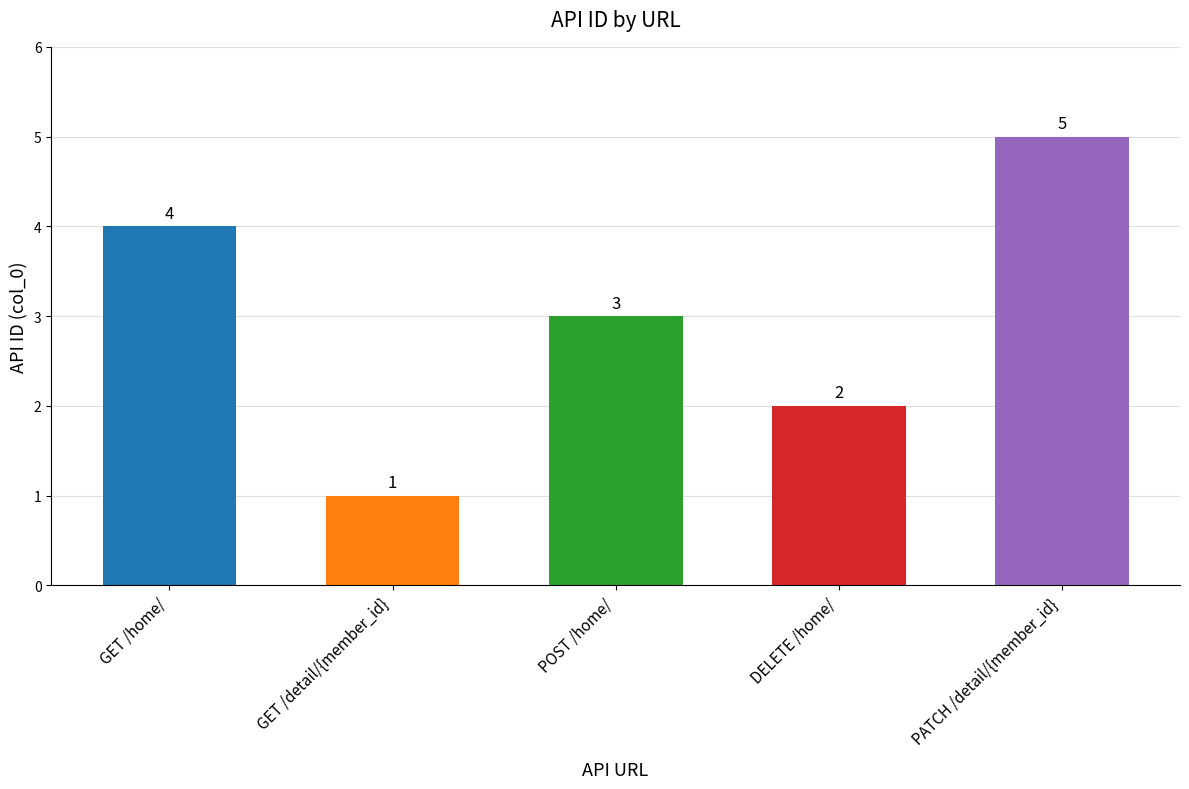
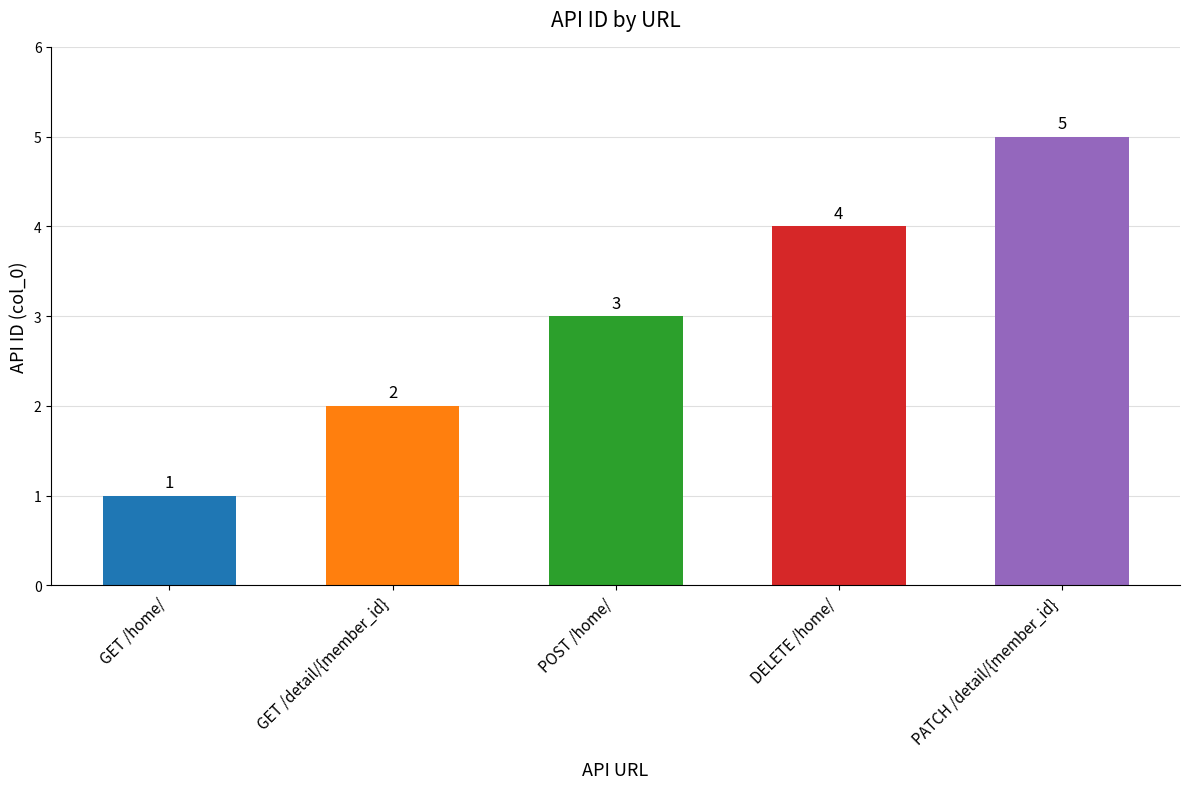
  {
-   "GET /home/": 4,
-   "GET /detail/{member_id}": 1,
+   "GET /home/": 1,
+   "GET /detail/{member_id}": 2,
    "POST /home/": 3,
-   "DELETE /home/": 2,
+   "DELETE /home/": 4,
    "PATCH /detail/{member_id}": 5
  }
